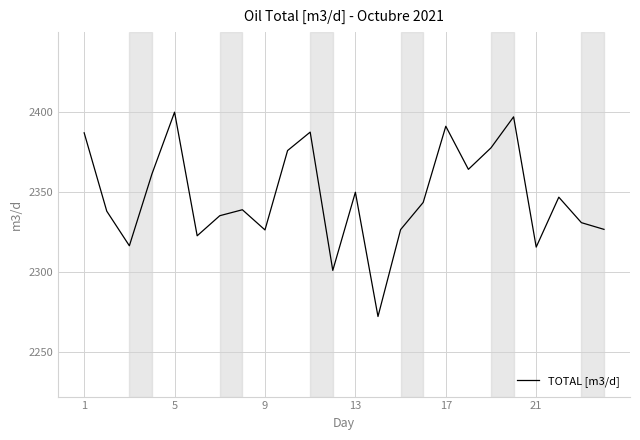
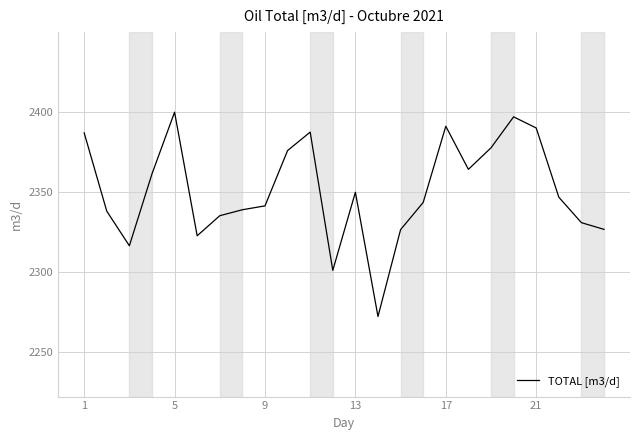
  {
    "1": 2387,
    "5": 2400,
-   "9": 2326,
+   "9": 2341,
    "13": 2350,
    "17": 2391,
-   "21": 2315
+   "21": 2390
  }
